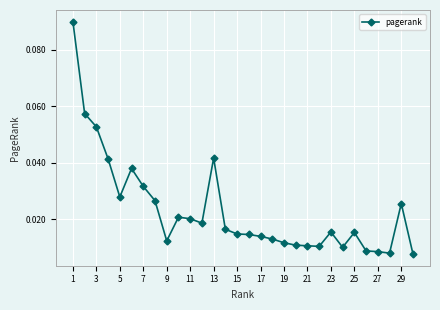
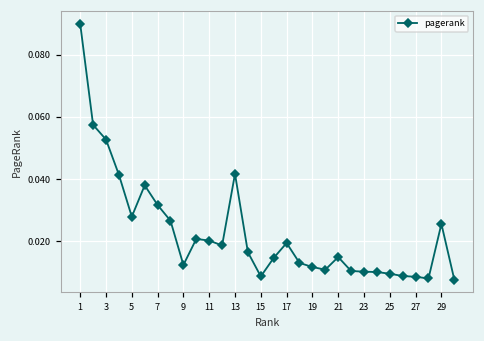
  {
    "1": 0.090,
    "3": 0.053,
    "5": 0.028,
    "7": 0.032,
    "9": 0.012,
    "11": 0.020,
    "13": 0.042,
-   "15": 0.015,
-   "17": 0.014,
+   "15": 0.009,
+   "17": 0.019,
    "19": 0.012,
-   "21": 0.011,
-   "23": 0.015,
-   "25": 0.015,
+   "21": 0.015,
+   "23": 0.010,
+   "25": 0.010,
    "27": 0.009,
    "29": 0.026
  }
